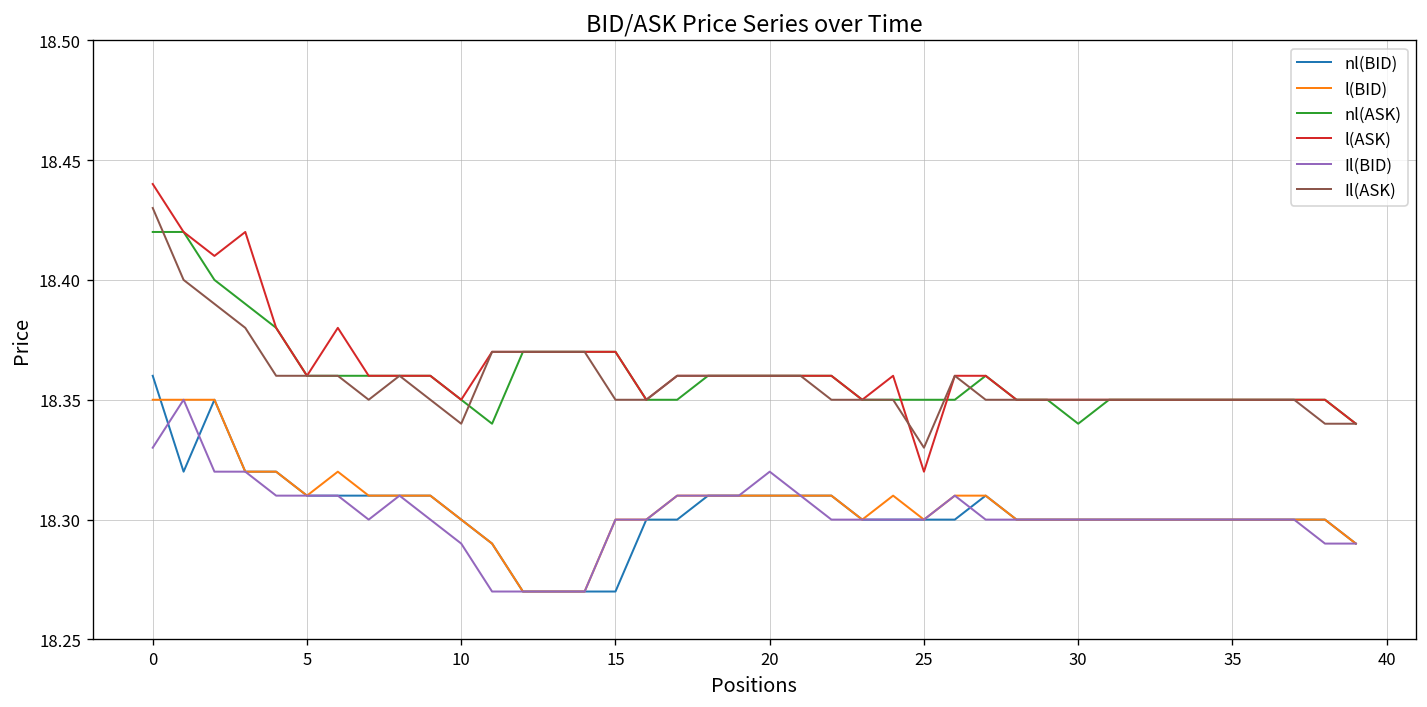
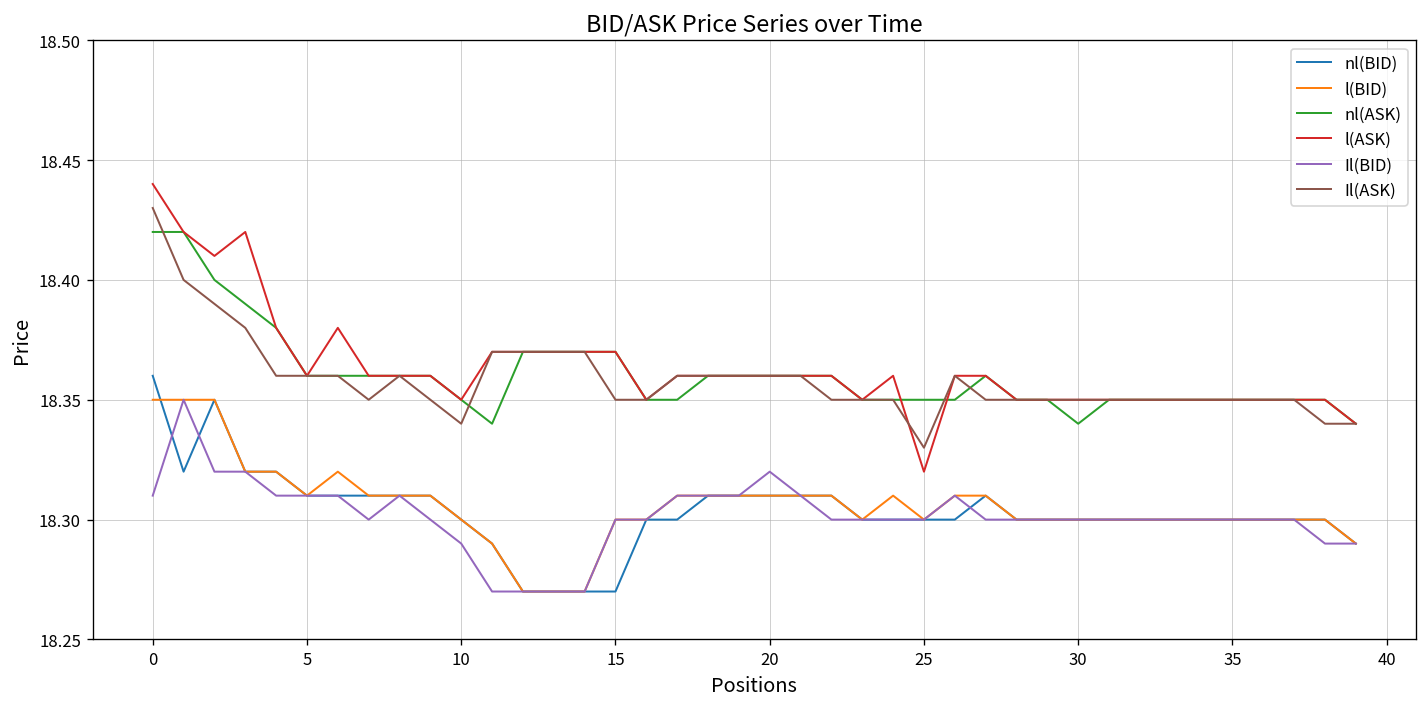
  {
    "nl(BID)": {
      "0": 18.36,
      "15": 18.27
    },
    "l(BID)": {
      "0": 18.35
    },
    "nl(ASK)": {
      "0": 18.42,
      "25": 18.35,
      "30": 18.34
    },
    "l(ASK)": {
      "0": 18.44,
      "25": 18.32
    },
    "Il(BID)": {
-     "0": 18.33,
+     "0": 18.31,
      "10": 18.29,
      "20": 18.32
    },
    "Il(ASK)": {
      "0": 18.43,
      "10": 18.34,
      "15": 18.35,
      "25": 18.33
    }
  }
